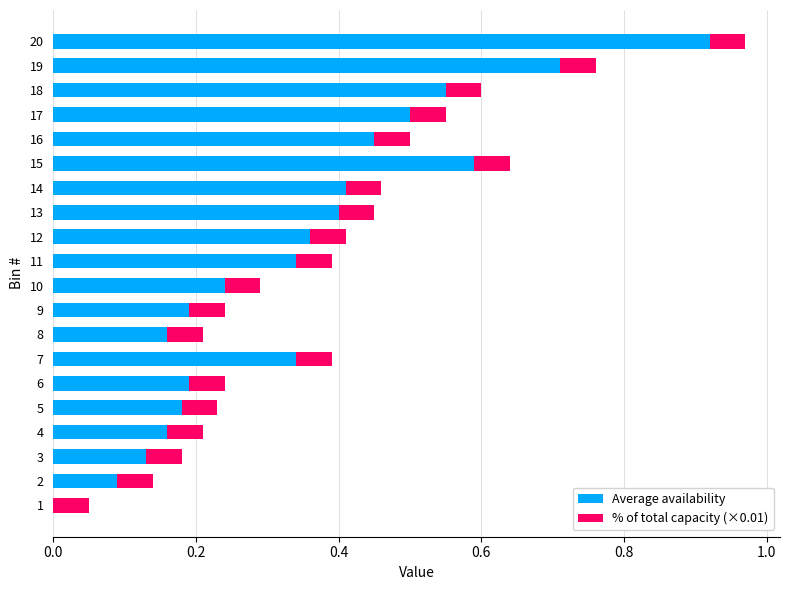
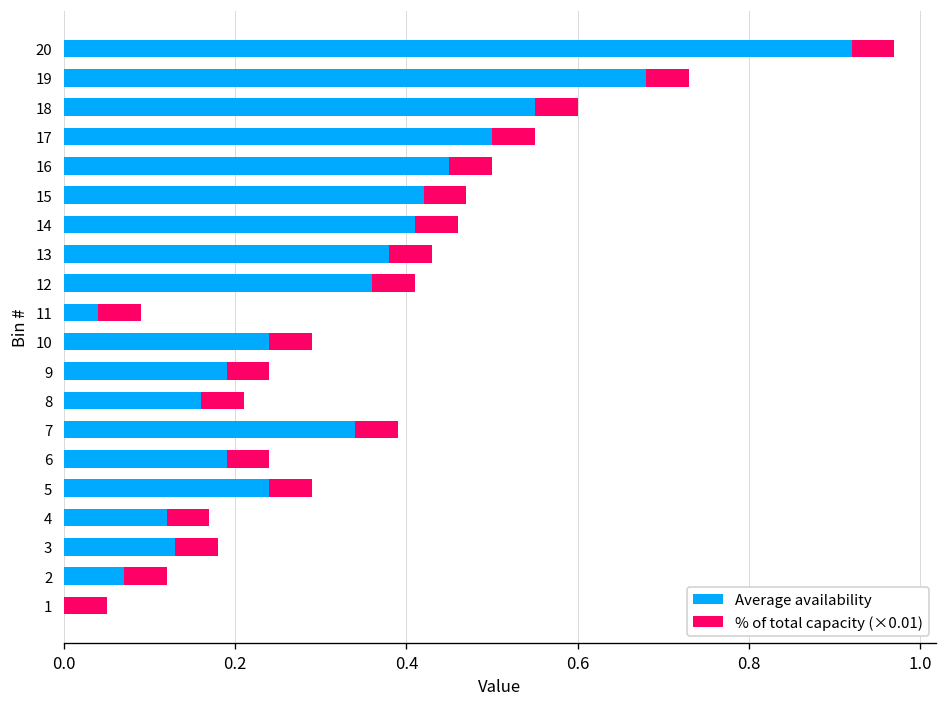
  {
    "Average availability": {
      "20": 0.92,
-     "19": 0.71,
+     "19": 0.68,
      "18": 0.55,
      "17": 0.50,
      "16": 0.45,
-     "15": 0.59,
+     "15": 0.42,
      "14": 0.41,
-     "13": 0.40,
+     "13": 0.38,
      "12": 0.36,
-     "11": 0.34,
+     "11": 0.04,
      "10": 0.24,
      "9": 0.19,
      "8": 0.16,
      "7": 0.34,
      "6": 0.19,
-     "5": 0.18,
-     "4": 0.16,
+     "5": 0.24,
+     "4": 0.12,
      "3": 0.13,
-     "2": 0.09,
+     "2": 0.07,
      "1": 0.00
    },
    "% of total capacity (×0.01)": {
      "20": 0.05,
      "19": 0.05,
      "18": 0.05,
      "17": 0.05,
      "16": 0.05,
      "15": 0.05,
      "14": 0.05,
      "13": 0.05,
      "12": 0.05,
      "11": 0.05,
      "10": 0.05,
      "9": 0.05,
      "8": 0.05,
      "7": 0.05,
      "6": 0.05,
      "5": 0.05,
      "4": 0.05,
      "3": 0.05,
      "2": 0.05,
      "1": 0.05
    }
  }
